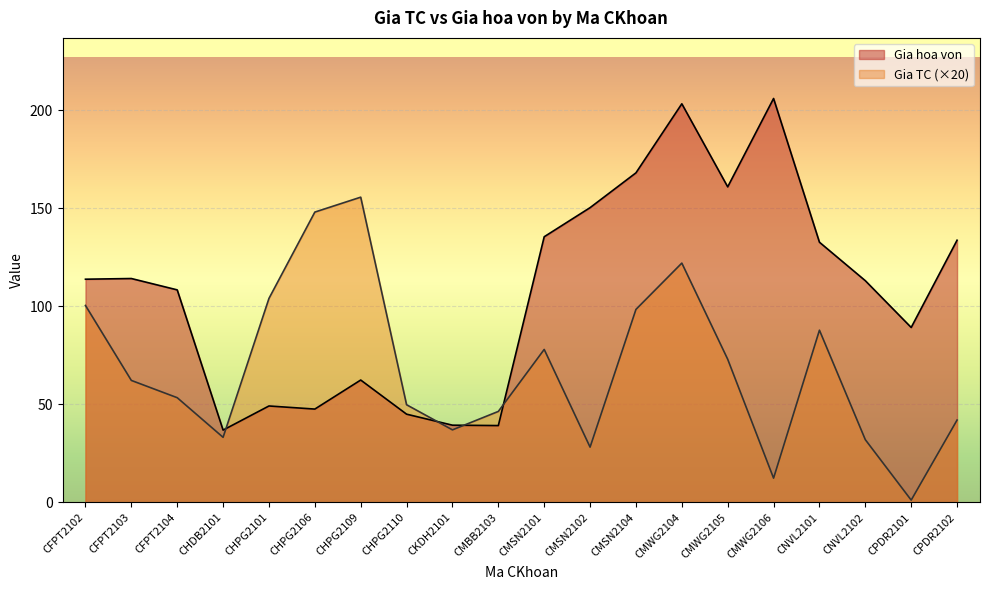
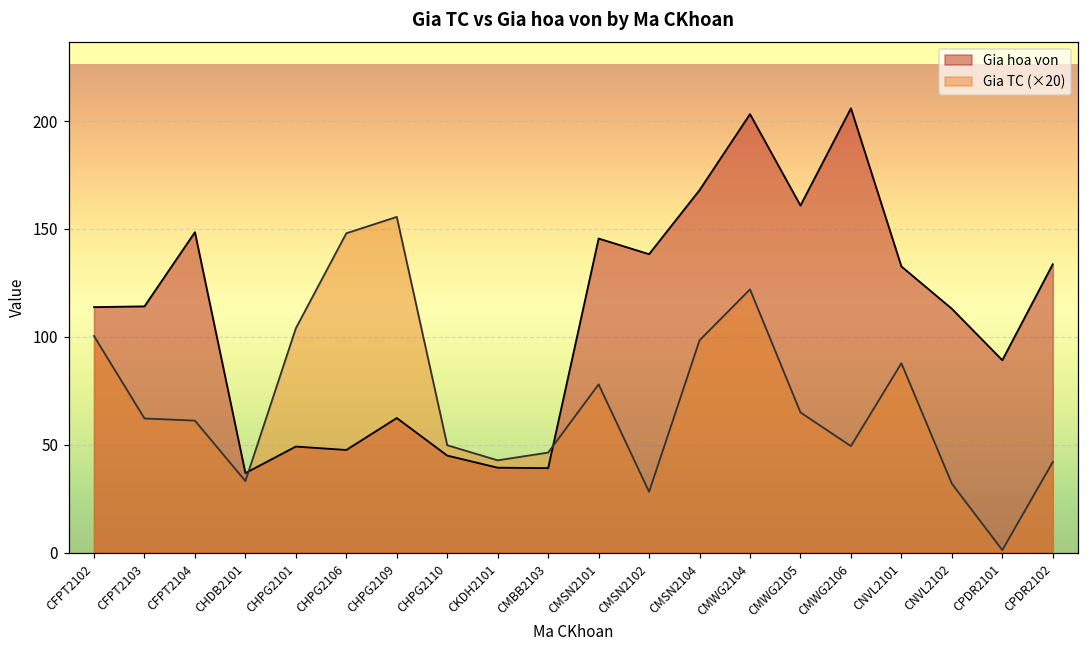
  {
    "Gia hoa von": {
      "CFPT2102": 114,
      "CFPT2103": 114,
-     "CFPT2104": 108,
+     "CFPT2104": 149,
      "CHDB2101": 37,
      "CHPG2101": 49,
      "CHPG2106": 48,
      "CHPG2109": 62,
      "CHPG2110": 45,
      "CKDH2101": 39,
      "CMBB2103": 39,
-     "CMSN2101": 135,
-     "CMSN2102": 150,
+     "CMSN2101": 146,
+     "CMSN2102": 138,
      "CMSN2104": 168,
      "CMWG2104": 203,
      "CMWG2105": 161,
      "CMWG2106": 206,
      "CNVL2101": 133,
      "CNVL2102": 113,
      "CPDR2101": 89,
      "CPDR2102": 134
    },
    "Gia TC (×20)": {
      "CFPT2102": 100,
      "CFPT2103": 62,
-     "CFPT2104": 53,
+     "CFPT2104": 61,
      "CHDB2101": 33,
      "CHPG2101": 104,
      "CHPG2106": 148,
      "CHPG2109": 156,
      "CHPG2110": 50,
-     "CKDH2101": 37,
+     "CKDH2101": 43,
      "CMBB2103": 46,
      "CMSN2101": 78,
      "CMSN2102": 28,
      "CMSN2104": 98,
      "CMWG2104": 122,
-     "CMWG2105": 73,
-     "CMWG2106": 12,
+     "CMWG2105": 65,
+     "CMWG2106": 49,
      "CNVL2101": 88,
      "CNVL2102": 32,
      "CPDR2101": 1,
      "CPDR2102": 42
    }
  }
